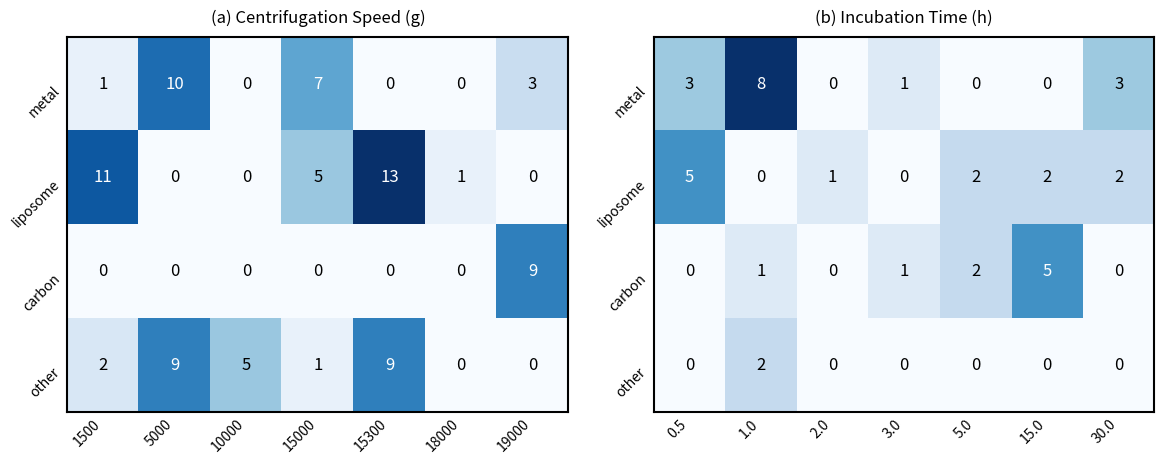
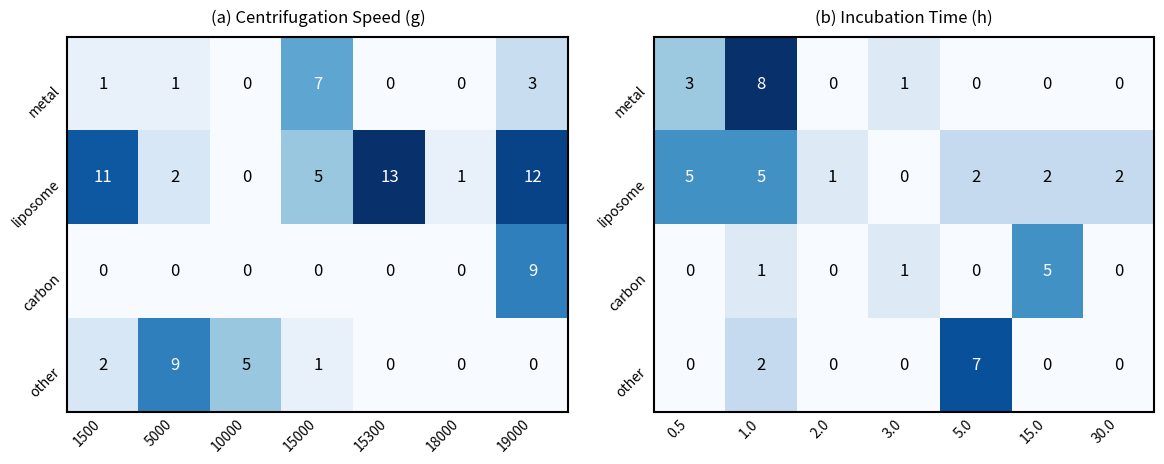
  {
    "(a) Centrifugation Speed (g)": {
      "metal": {
        "1500": 1,
-       "5000": 10,
+       "5000": 1,
        "10000": 0,
        "15000": 7,
        "15300": 0,
        "18000": 0,
        "19000": 3
      },
      "liposome": {
        "1500": 11,
-       "5000": 0,
+       "5000": 2,
        "10000": 0,
        "15000": 5,
        "15300": 13,
        "18000": 1,
-       "19000": 0
+       "19000": 12
      },
      "carbon": {
        "1500": 0,
        "5000": 0,
        "10000": 0,
        "15000": 0,
        "15300": 0,
        "18000": 0,
        "19000": 9
      },
      "other": {
        "1500": 2,
        "5000": 9,
        "10000": 5,
        "15000": 1,
-       "15300": 9,
+       "15300": 0,
        "18000": 0,
        "19000": 0
      }
    },
    "(b) Incubation Time (h)": {
      "metal": {
        "0.5": 3,
        "1.0": 8,
        "2.0": 0,
        "3.0": 1,
        "5.0": 0,
        "15.0": 0,
-       "30.0": 3
+       "30.0": 0
      },
      "liposome": {
        "0.5": 5,
-       "1.0": 0,
+       "1.0": 5,
        "2.0": 1,
        "3.0": 0,
        "5.0": 2,
        "15.0": 2,
        "30.0": 2
      },
      "carbon": {
        "0.5": 0,
        "1.0": 1,
        "2.0": 0,
        "3.0": 1,
-       "5.0": 2,
+       "5.0": 0,
        "15.0": 5,
        "30.0": 0
      },
      "other": {
        "0.5": 0,
        "1.0": 2,
        "2.0": 0,
        "3.0": 0,
-       "5.0": 0,
+       "5.0": 7,
        "15.0": 0,
        "30.0": 0
      }
    }
  }
